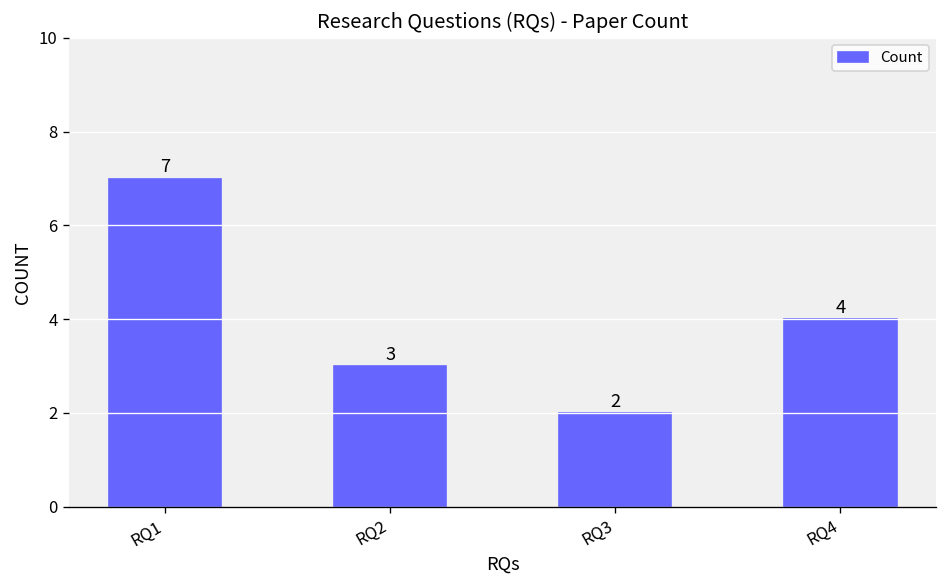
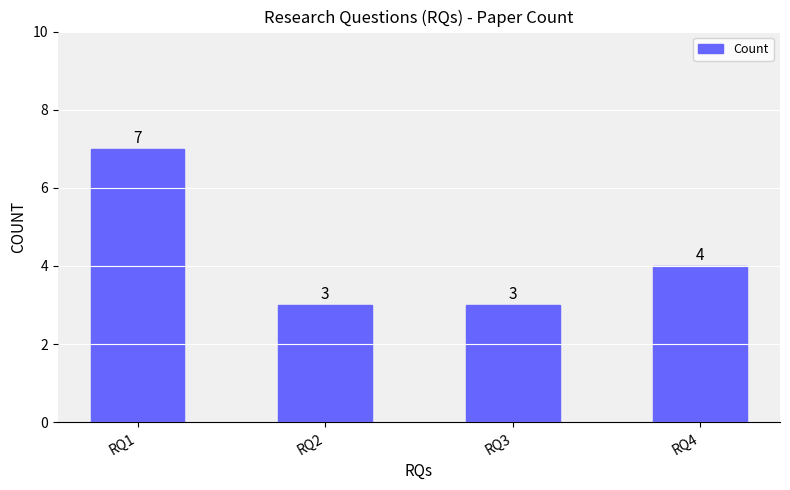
  {
    "RQ1": 7,
    "RQ2": 3,
-   "RQ3": 2,
+   "RQ3": 3,
    "RQ4": 4
  }
